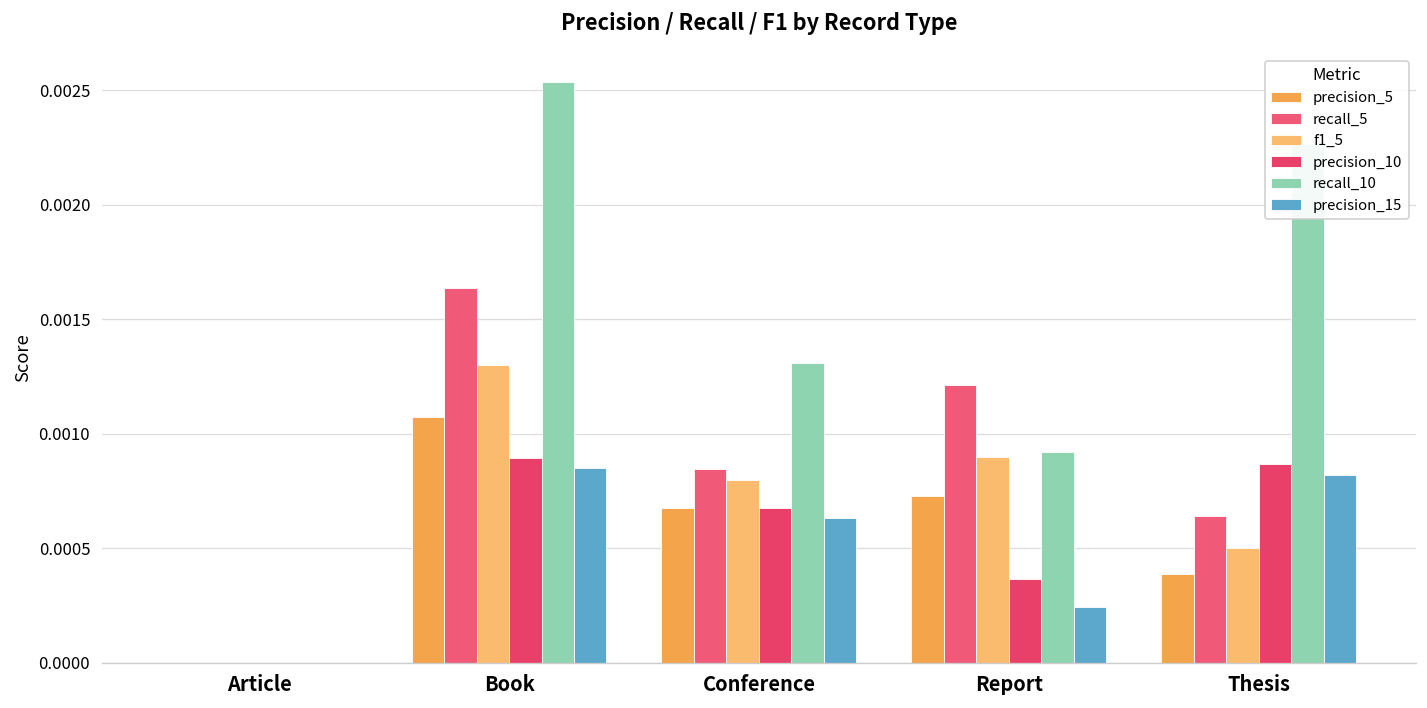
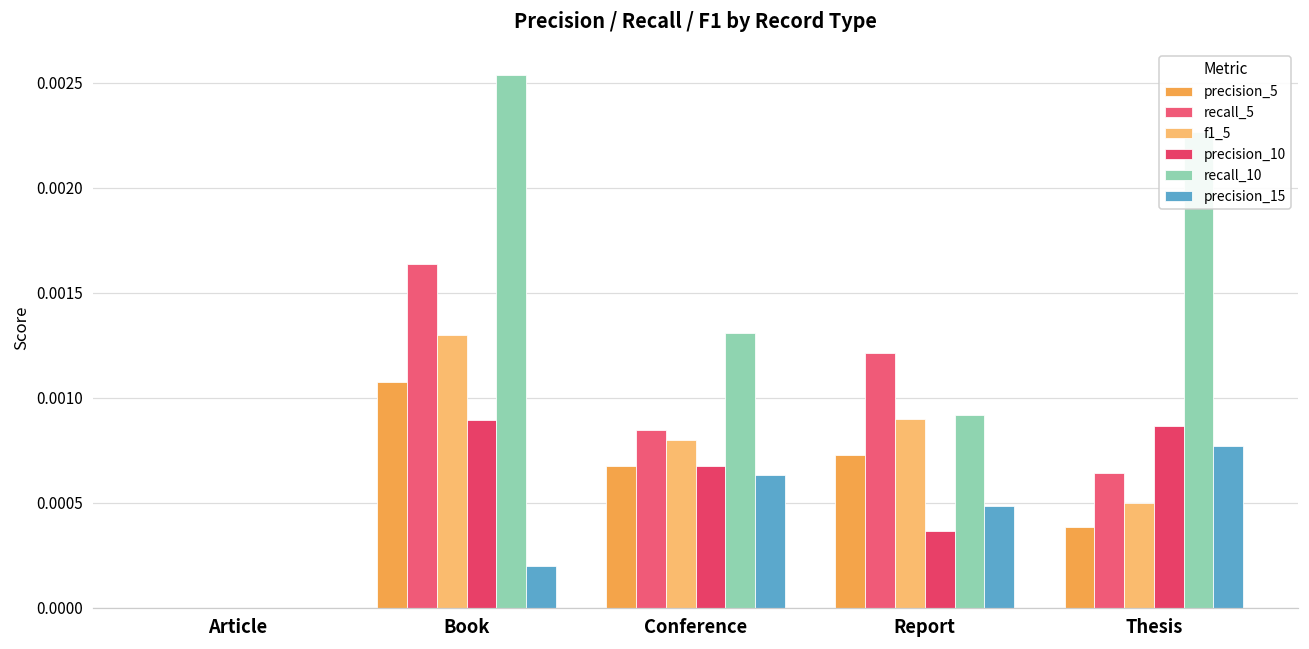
  {
    "recall_10": {
      "Article": 0.00000,
      "Book": 0.00253,
      "Conference": 0.00131,
      "Report": 0.00092
    },
    "precision_15": {
      "Article": 0.00000,
-     "Book": 0.00085,
+     "Book": 0.00020,
      "Conference": 0.00063,
-     "Report": 0.00024,
-     "Thesis": 0.00082
+     "Report": 0.00049,
+     "Thesis": 0.00077
    }
  }
